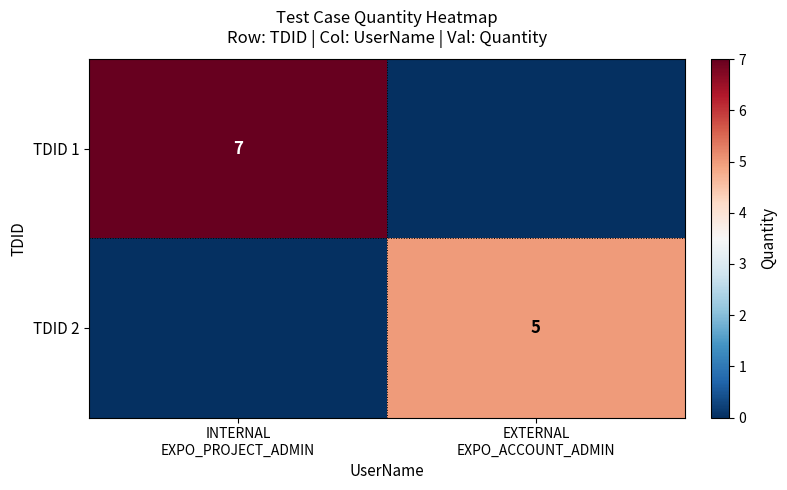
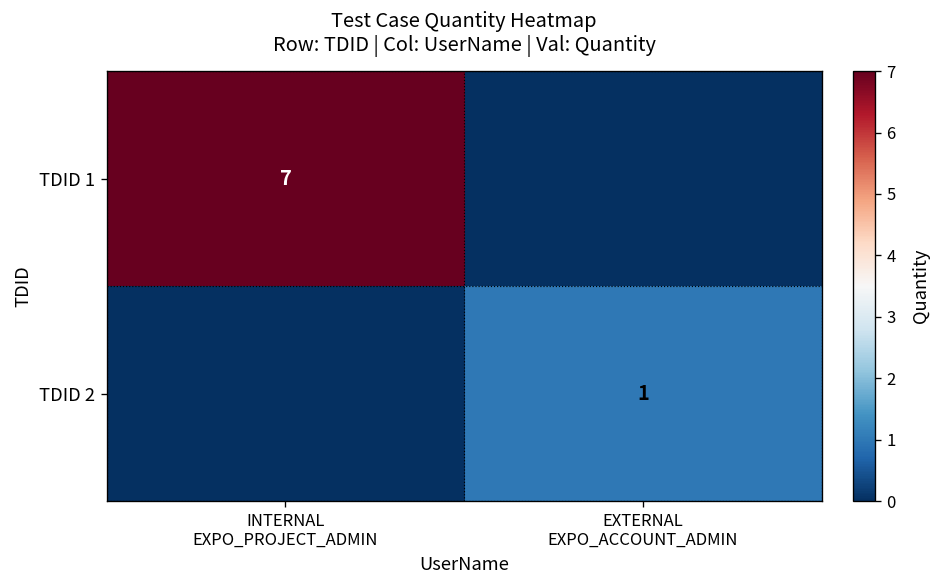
  {
    "TDID 1": {
      "INTERNAL EXPO_PROJECT_ADMIN": 7
    },
    "TDID 2": {
-     "EXTERNAL EXPO_ACCOUNT_ADMIN": 5
+     "EXTERNAL EXPO_ACCOUNT_ADMIN": 1
    }
  }
